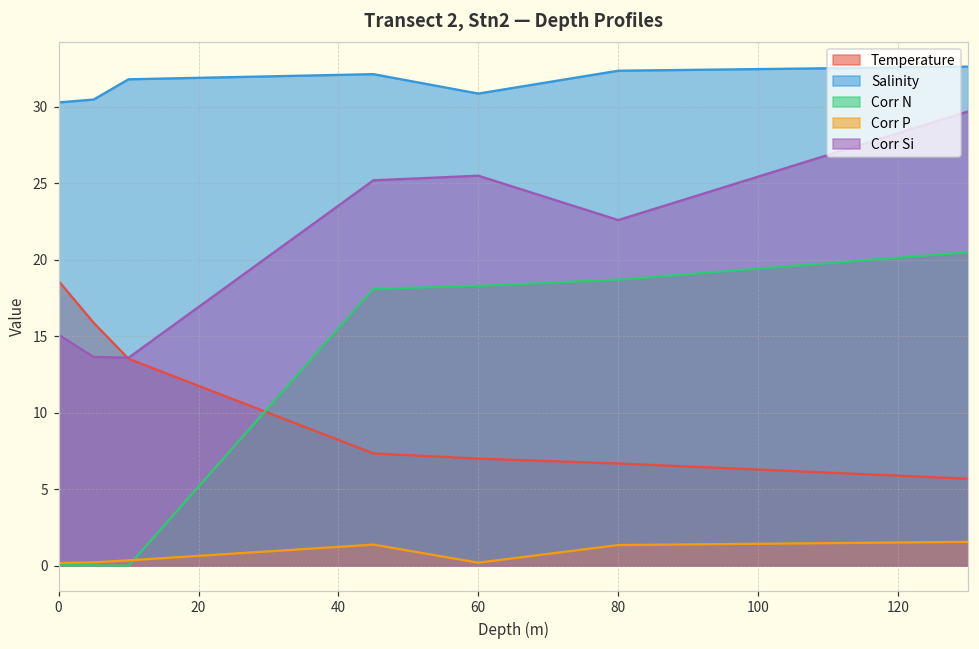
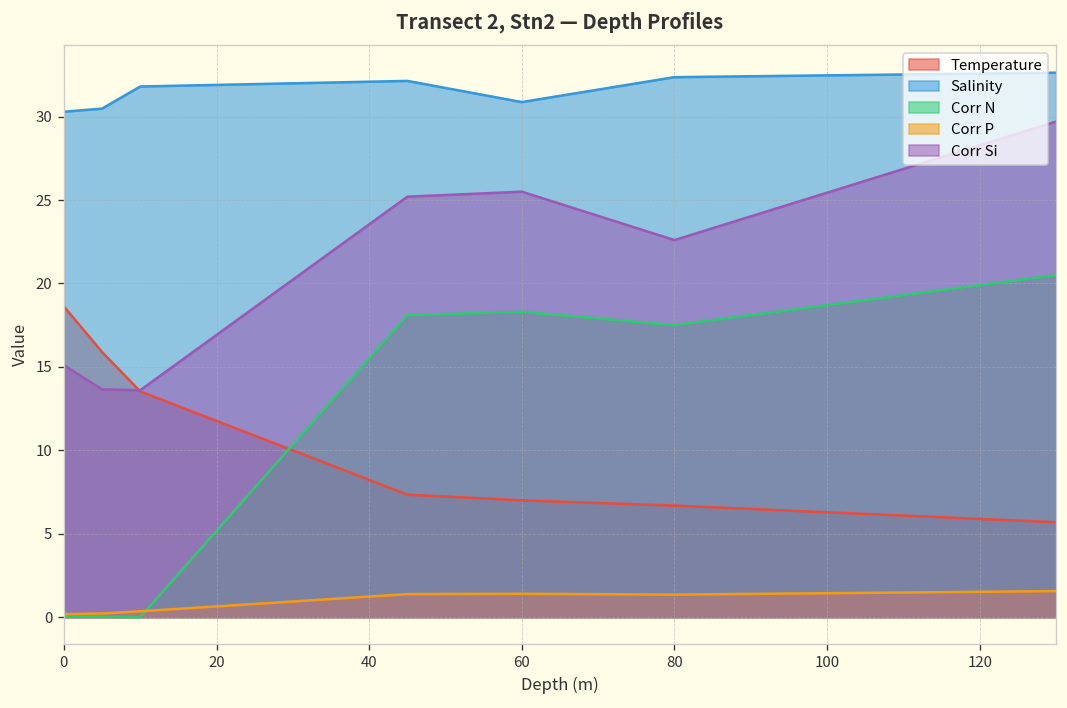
  {
    "Temperature": {
      "0": 18.6,
      "60": 7.0,
      "80": 6.7
    },
    "Salinity": {
      "0": 30.3,
      "60": 30.9,
      "80": 32.4
    },
    "Corr N": {
      "60": 18.3,
-     "80": 18.7
+     "80": 17.5
    },
    "Corr P": {
-     "60": 0.2,
+     "60": 1.4,
      "80": 1.4
    },
    "Corr Si": {
      "0": 15.1,
      "60": 25.5,
      "80": 22.6
    }
  }
